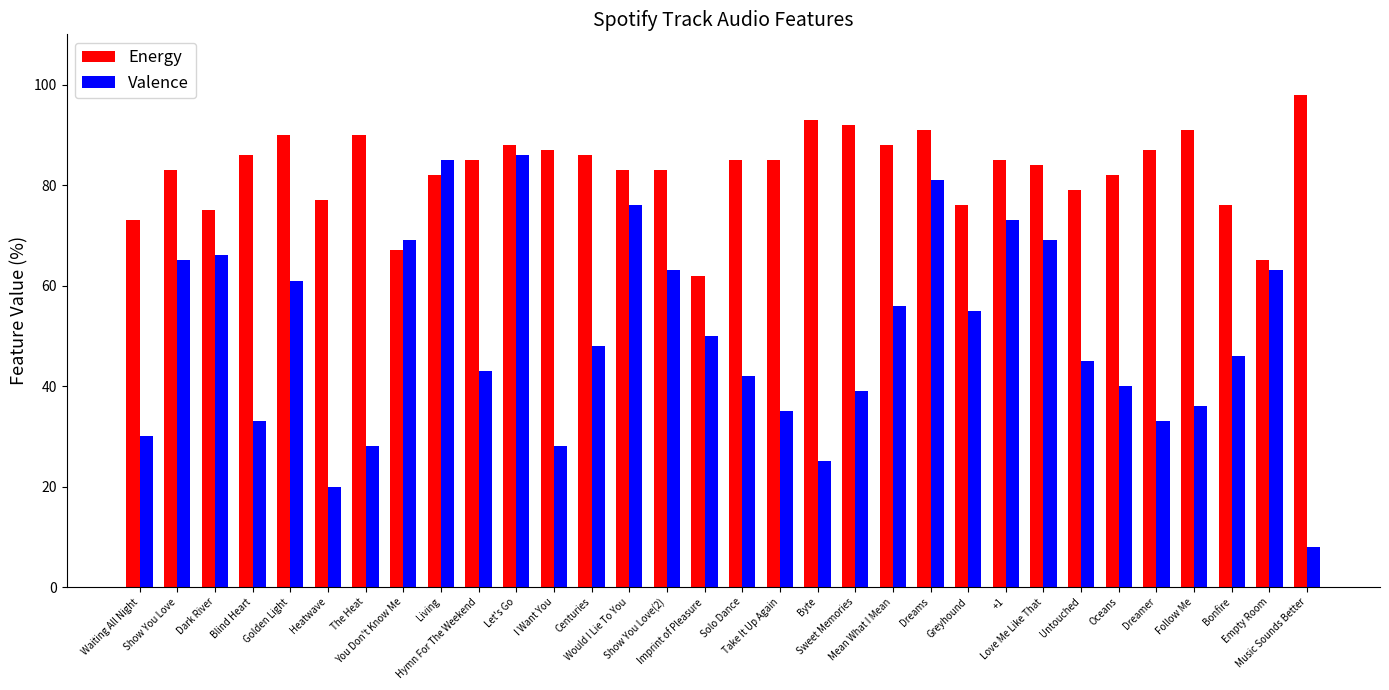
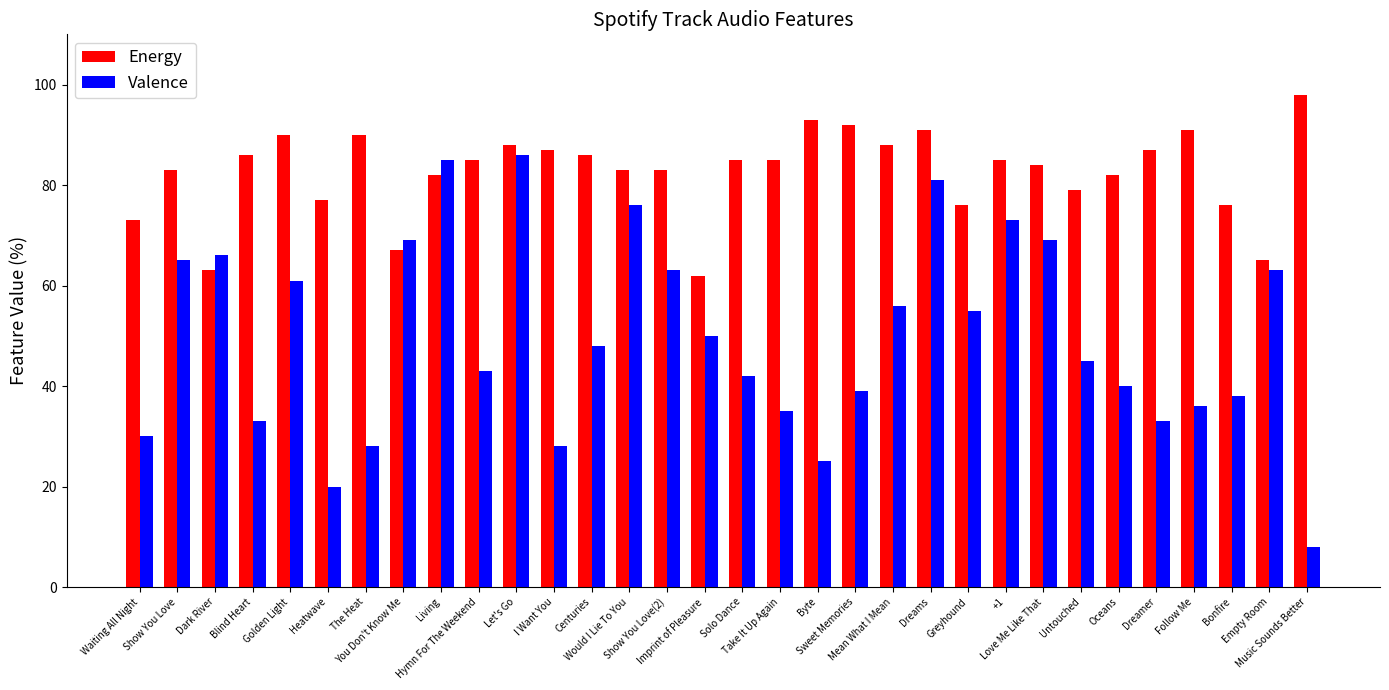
  {
    "Energy": {
      "Waiting All Night": 73,
      "Show You Love": 83,
-     "Dark River": 75,
+     "Dark River": 63,
      "Blind Heart": 86,
      "Golden Light": 90,
      "Heatwave": 77,
      "The Heat": 90,
      "You Don't Know Me": 67,
      "Living": 82,
      "Hymn For The Weekend": 85,
      "Let's Go": 88,
      "I Want You": 87,
      "Centuries": 86,
      "Would I Lie To You": 83,
      "Show You Love(2)": 83,
      "Imprint of Pleasure": 62,
      "Solo Dance": 85,
      "Take It Up Again": 85,
      "Byte": 93,
      "Sweet Memories": 92,
      "Mean What I Mean": 88,
      "Dreams": 91,
      "Greyhound": 76,
      "+1": 85,
      "Love Me Like That": 84,
      "Untouched": 79,
      "Oceans": 82,
      "Dreamer": 87,
      "Follow Me": 91,
      "Bonfire": 76,
      "Empty Room": 65,
      "Music Sounds Better": 98
    },
    "Valence": {
      "Waiting All Night": 30,
      "Show You Love": 65,
      "Dark River": 66,
      "Blind Heart": 33,
      "Golden Light": 61,
      "Heatwave": 20,
      "The Heat": 28,
      "You Don't Know Me": 69,
      "Living": 85,
      "Hymn For The Weekend": 43,
      "Let's Go": 86,
      "I Want You": 28,
      "Centuries": 48,
      "Would I Lie To You": 76,
      "Show You Love(2)": 63,
      "Imprint of Pleasure": 50,
      "Solo Dance": 42,
      "Take It Up Again": 35,
      "Byte": 25,
      "Sweet Memories": 39,
      "Mean What I Mean": 56,
      "Dreams": 81,
      "Greyhound": 55,
      "+1": 73,
      "Love Me Like That": 69,
      "Untouched": 45,
      "Oceans": 40,
      "Dreamer": 33,
      "Follow Me": 36,
-     "Bonfire": 46,
+     "Bonfire": 38,
      "Empty Room": 63,
      "Music Sounds Better": 8
    }
  }
